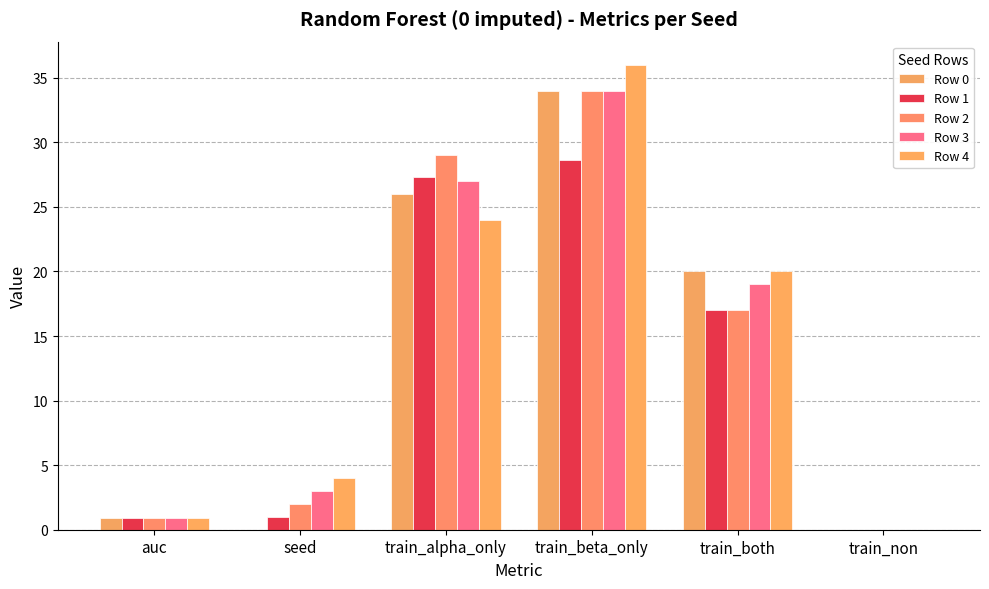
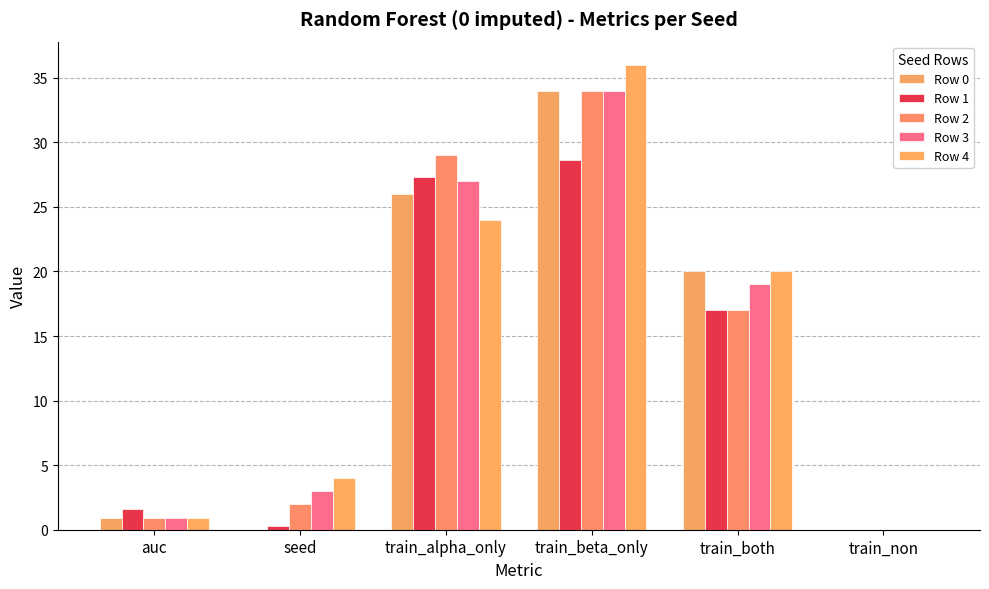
  {
    "Row 1": {
-     "auc": 0.9,
-     "seed": 1.0,
+     "auc": 1.6,
+     "seed": 0.3,
      "train_alpha_only": 27.3,
      "train_beta_only": 28.6,
      "train_both": 17.0,
      "train_non": 0.0
    }
  }
